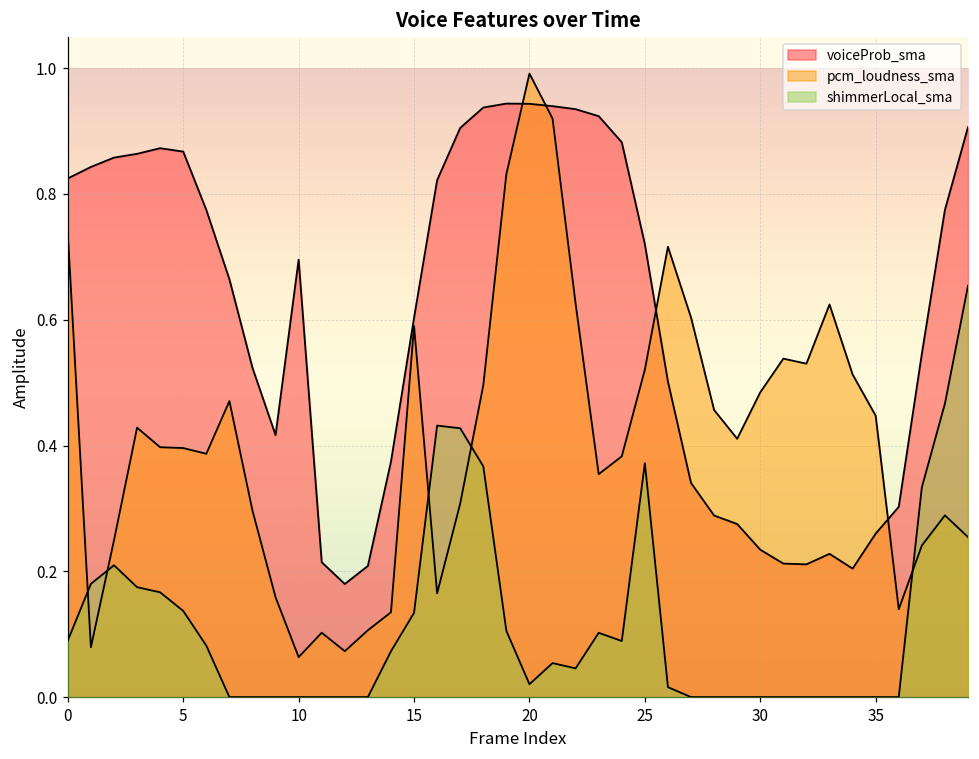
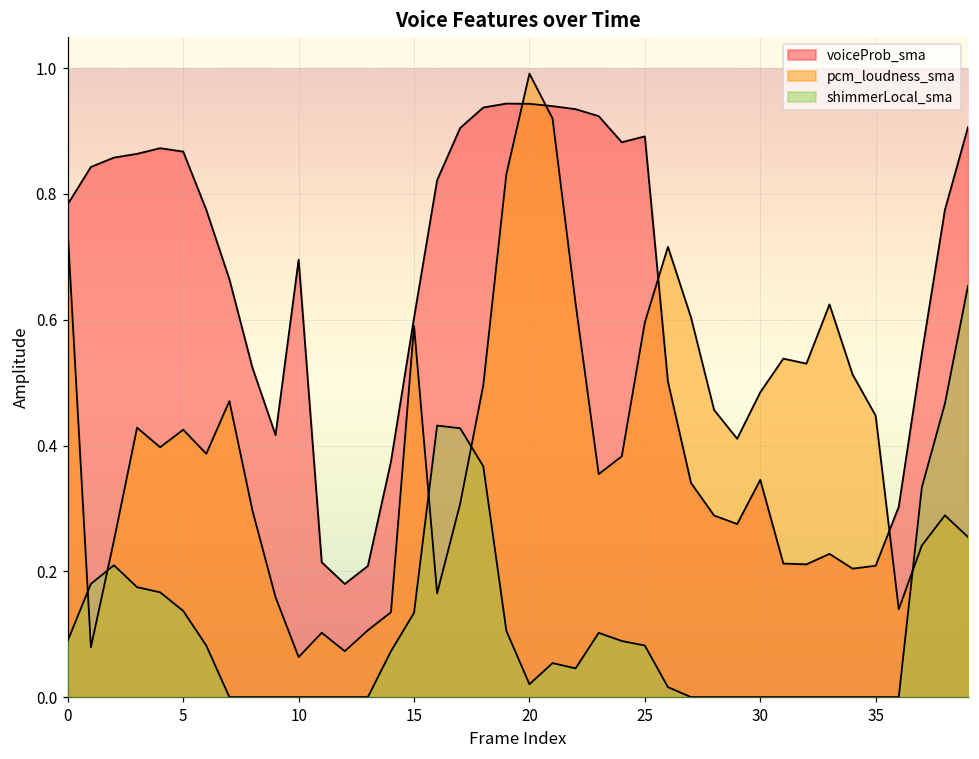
  {
    "voiceProb_sma": {
-     "0": 0.82,
+     "0": 0.78,
      "5": 0.87,
      "10": 0.70,
      "15": 0.60,
      "20": 0.94,
-     "25": 0.72,
-     "30": 0.23,
-     "35": 0.26
+     "25": 0.89,
+     "30": 0.35,
+     "35": 0.21
    },
    "pcm_loudness_sma": {
      "0": 0.74,
-     "5": 0.40,
+     "5": 0.43,
      "10": 0.06,
      "15": 0.59,
      "20": 0.99,
-     "25": 0.52,
+     "25": 0.60,
      "30": 0.48,
      "35": 0.45
    },
    "shimmerLocal_sma": {
      "0": 0.09,
      "5": 0.14,
      "10": 0.00,
      "15": 0.13,
      "20": 0.02,
-     "25": 0.37,
+     "25": 0.08,
      "30": 0.00,
      "35": 0.00
    }
  }
